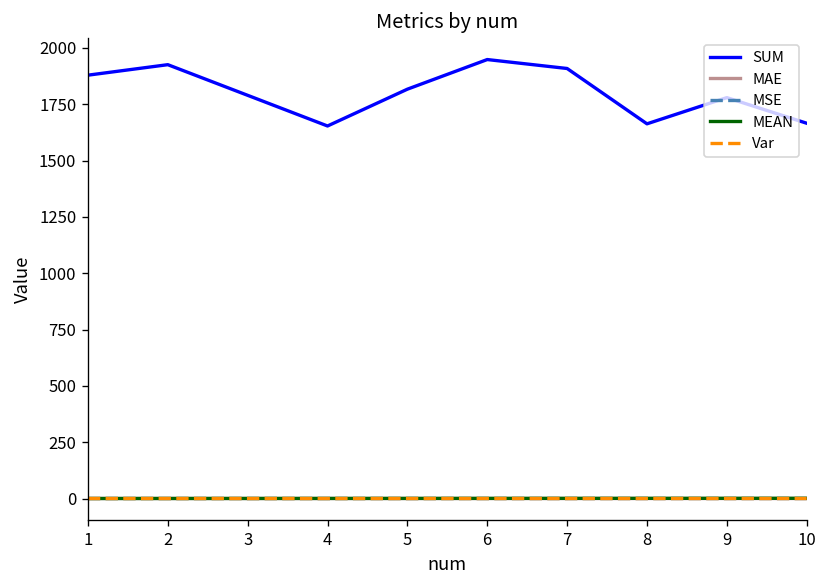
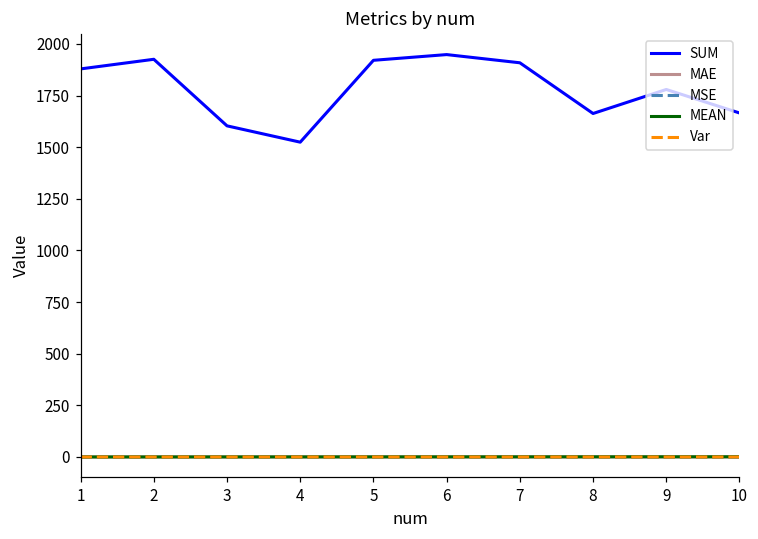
  {
    "SUM": {
      "1": 1880,
      "2": 1930,
-     "3": 1790,
-     "4": 1650,
-     "5": 1820,
+     "3": 1600,
+     "4": 1520,
+     "5": 1920,
      "6": 1950,
      "7": 1910,
      "8": 1660,
      "10": 1670
    },
    "Var": {
      "1": 0,
      "2": 0,
      "3": 0,
      "4": 0,
      "5": 0,
      "6": 0,
      "7": 0,
      "8": 0,
      "9": 0,
      "10": 0
    }
  }
